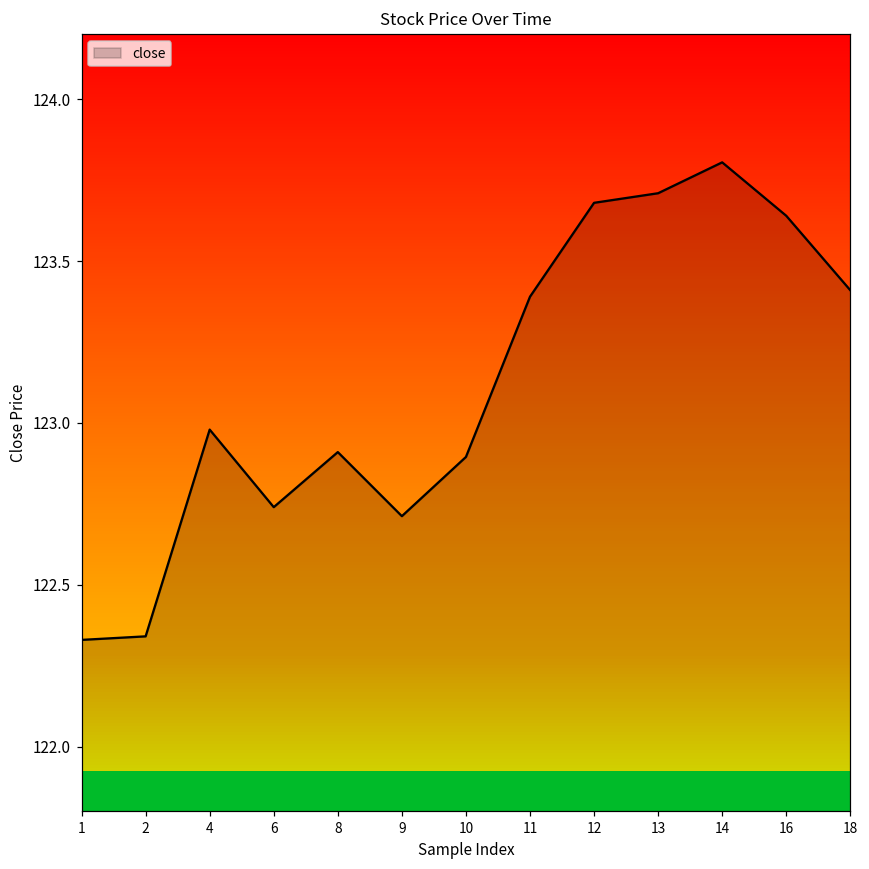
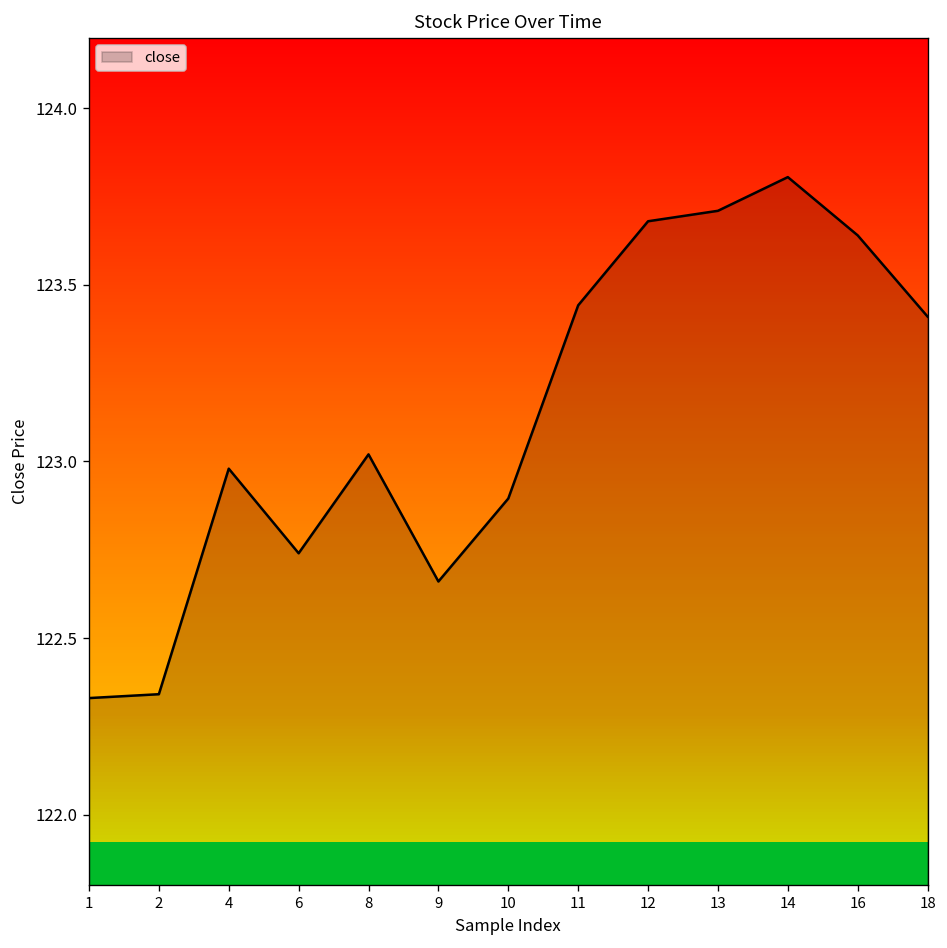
  {
    "1": 122.33,
    "2": 122.34,
    "4": 122.98,
    "6": 122.74,
-   "8": 122.91,
-   "9": 122.71,
+   "8": 123.02,
+   "9": 122.66,
    "10": 122.89,
-   "11": 123.39,
+   "11": 123.44,
    "12": 123.68,
    "13": 123.71,
    "14": 123.81,
    "16": 123.64,
    "18": 123.41
  }
